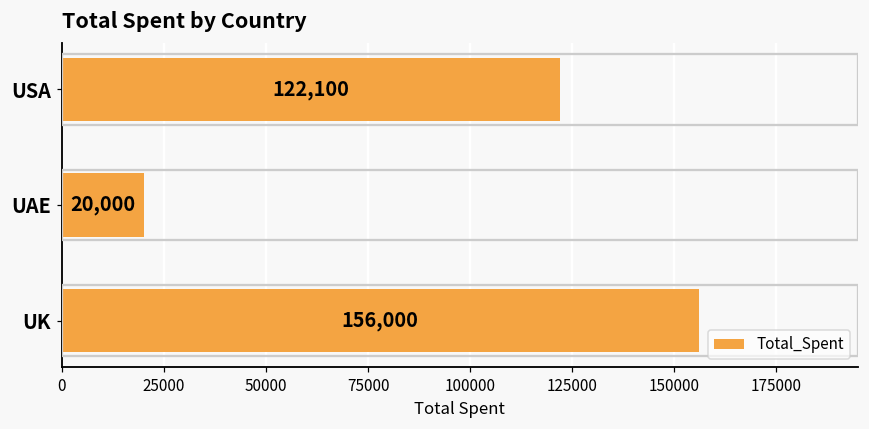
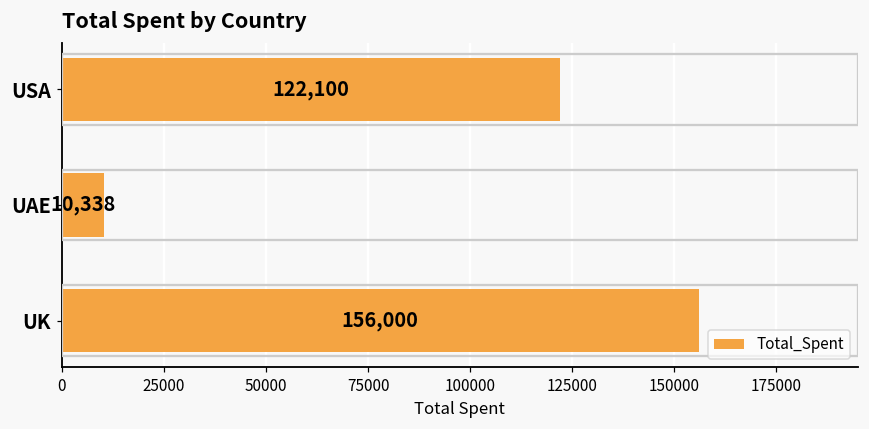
  {
    "USA": "122,100",
-   "UAE": "20,000",
+   "UAE": "10,338",
    "UK": "156,000"
  }
